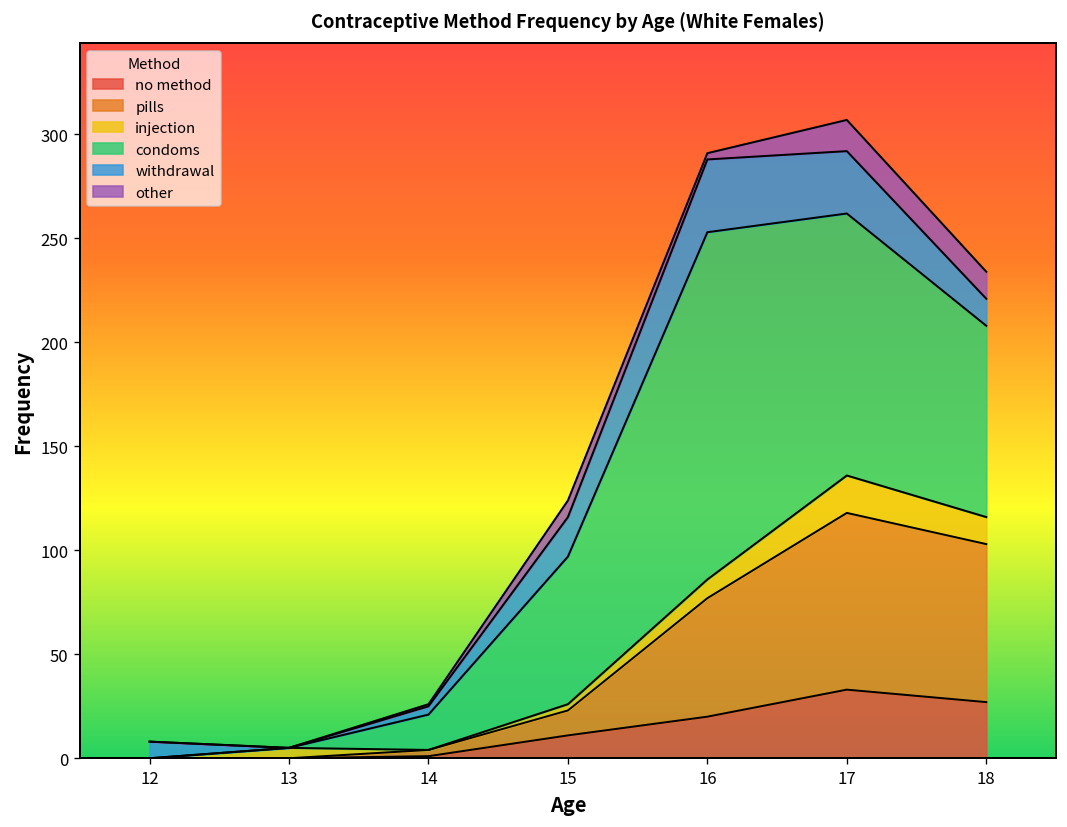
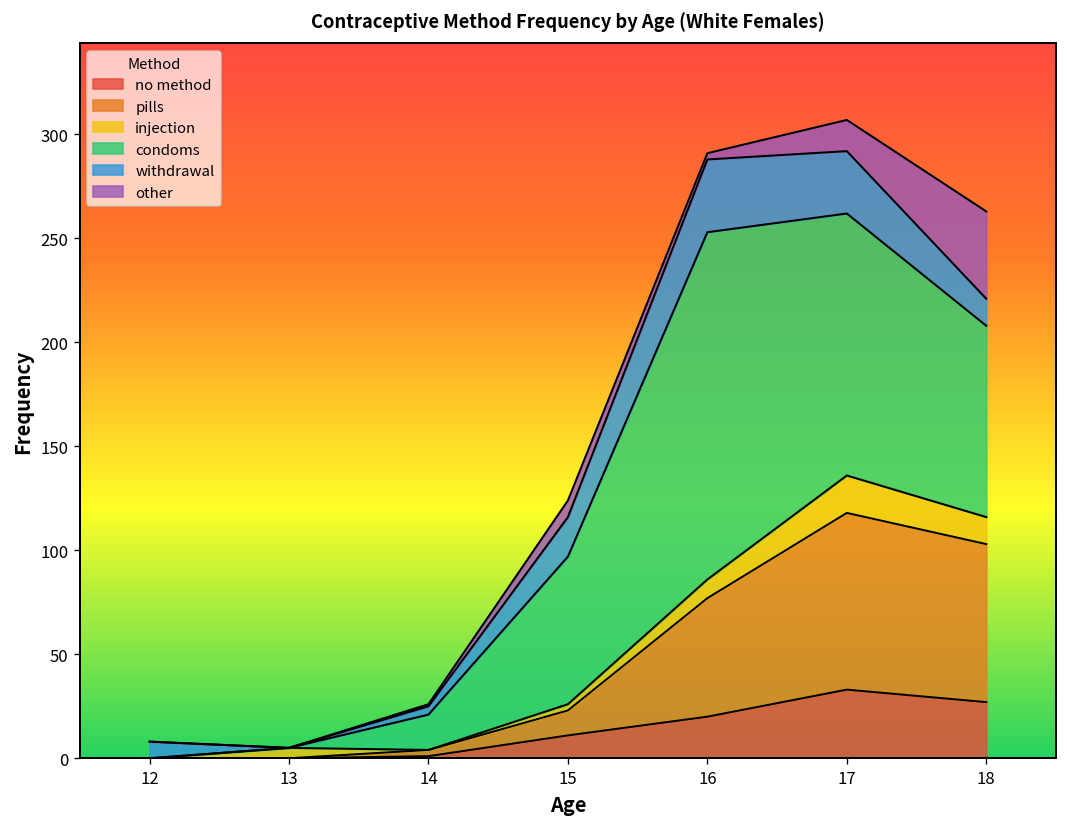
  {
    "injection": {
      "15": 3,
      "16": 9,
      "17": 18,
      "18": 13
    },
    "condoms": {
      "14": 17,
      "15": 71,
      "16": 167,
      "17": 126,
      "18": 92
    },
    "withdrawal": {
      "15": 19,
      "16": 35,
      "17": 30,
      "18": 13
    },
    "other": {
      "15": 8,
      "16": 3,
      "17": 15,
-     "18": 13
+     "18": 42
    }
  }
